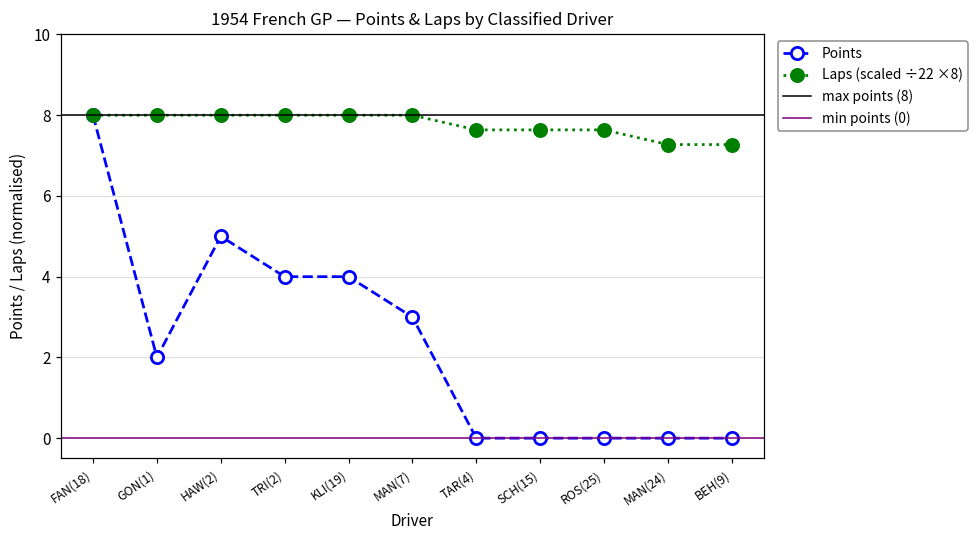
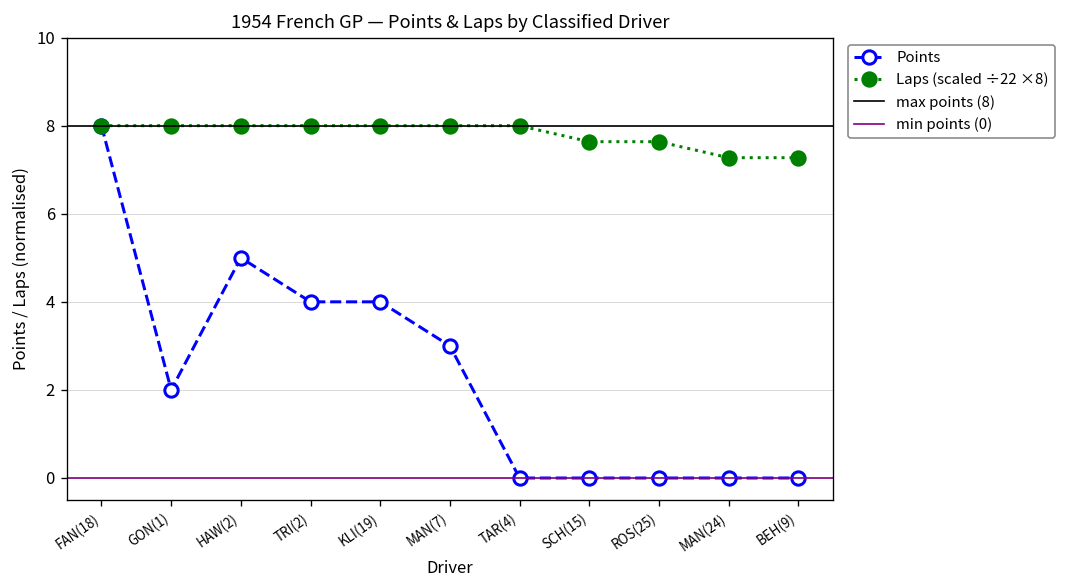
  {
    "Points": {
      "GON(1)": 2.0,
      "HAW(2)": 5.0,
      "TRI(2)": 4.0,
      "KLI(19)": 4.0,
      "MAN(7)": 3.0,
      "TAR(4)": 0.0,
      "SCH(15)": 0.0,
      "ROS(25)": 0.0,
      "MAN(24)": 0.0,
      "BEH(9)": 0.0
    },
    "Laps (scaled ÷22 ×8)": {
      "GON(1)": 8.0,
      "HAW(2)": 8.0,
      "TRI(2)": 8.0,
      "KLI(19)": 8.0,
      "MAN(7)": 8.0,
-     "TAR(4)": 7.6,
+     "TAR(4)": 8.0,
      "SCH(15)": 7.6,
      "ROS(25)": 7.6,
      "MAN(24)": 7.3,
      "BEH(9)": 7.3
    }
  }
